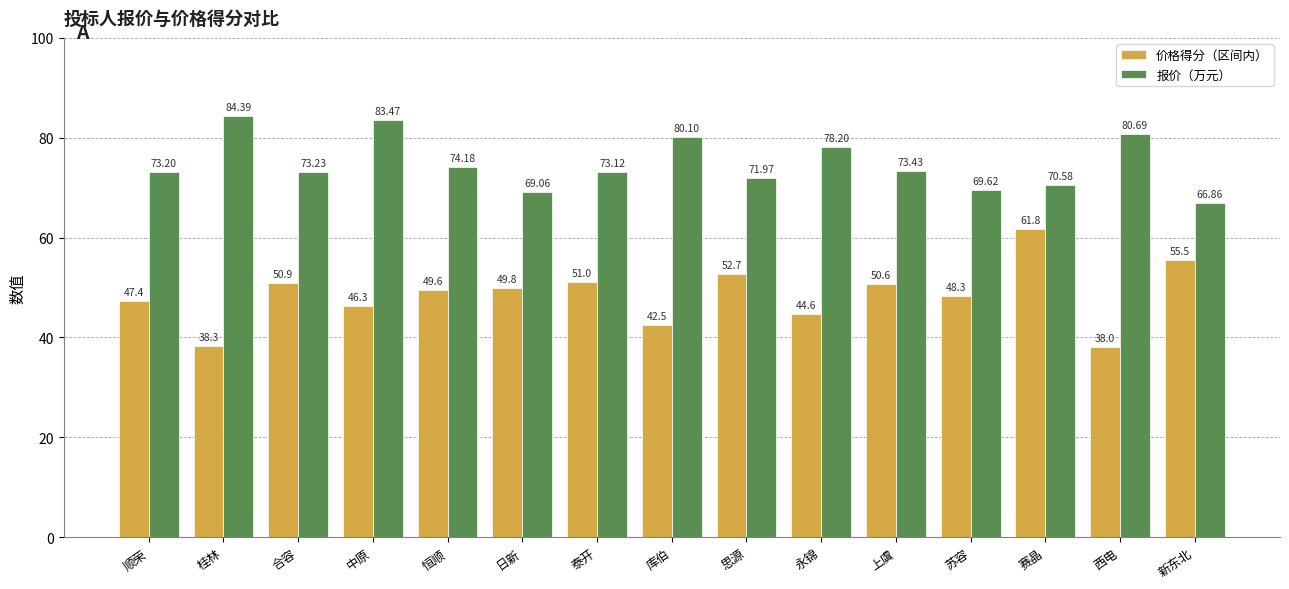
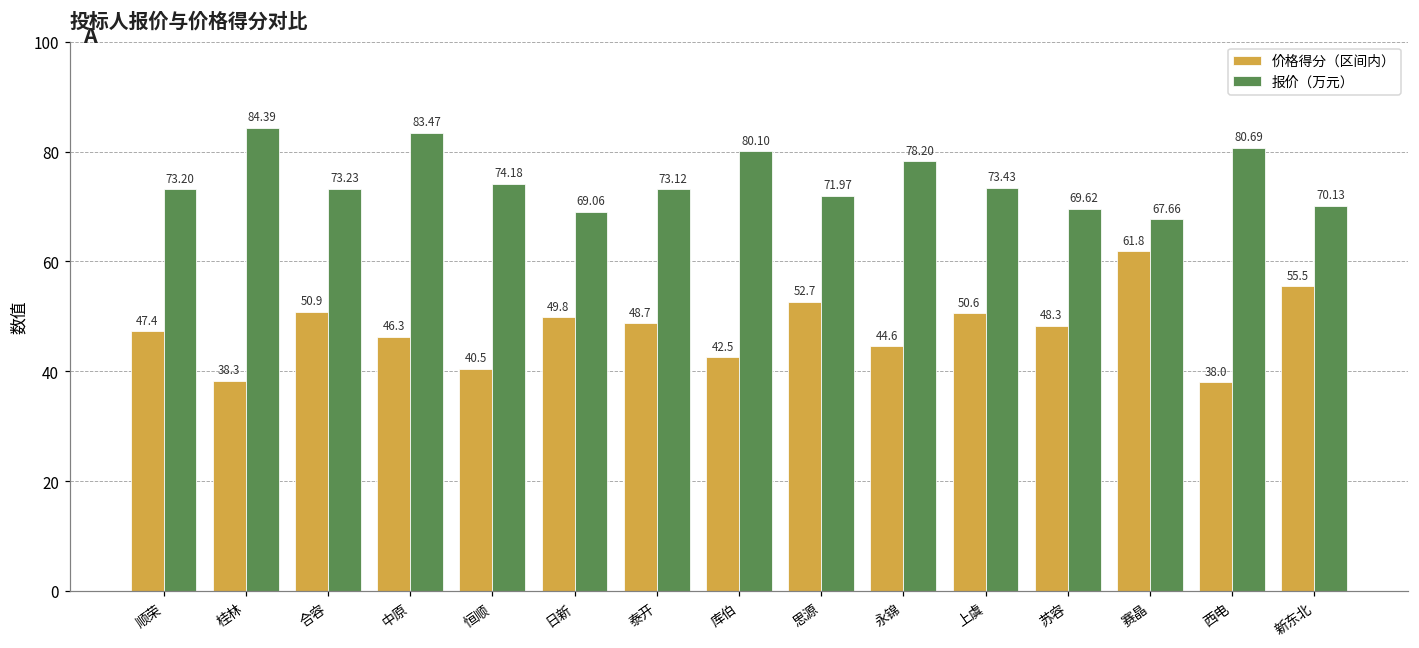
  {
    "价格得分（区间内）": {
      "顺荣": 47.4,
      "桂林": 38.3,
      "合容": 50.9,
      "中原": 46.3,
-     "恒顺": 49.6,
+     "恒顺": 40.5,
      "日新": 49.8,
-     "泰开": 51.0,
+     "泰开": 48.7,
      "库伯": 42.5,
      "思源": 52.7,
      "永锦": 44.6,
      "上虞": 50.6,
      "苏容": 48.3,
      "赛晶": 61.8,
      "西电": 38.0,
      "新东北": 55.5
    },
    "报价（万元）": {
      "顺荣": 73.20,
      "桂林": 84.39,
      "合容": 73.23,
      "中原": 83.47,
      "恒顺": 74.18,
      "日新": 69.06,
      "泰开": 73.12,
      "库伯": 80.10,
      "思源": 71.97,
      "永锦": 78.20,
      "上虞": 73.43,
      "苏容": 69.62,
-     "赛晶": 70.58,
+     "赛晶": 67.66,
      "西电": 80.69,
-     "新东北": 66.86
+     "新东北": 70.13
    }
  }
